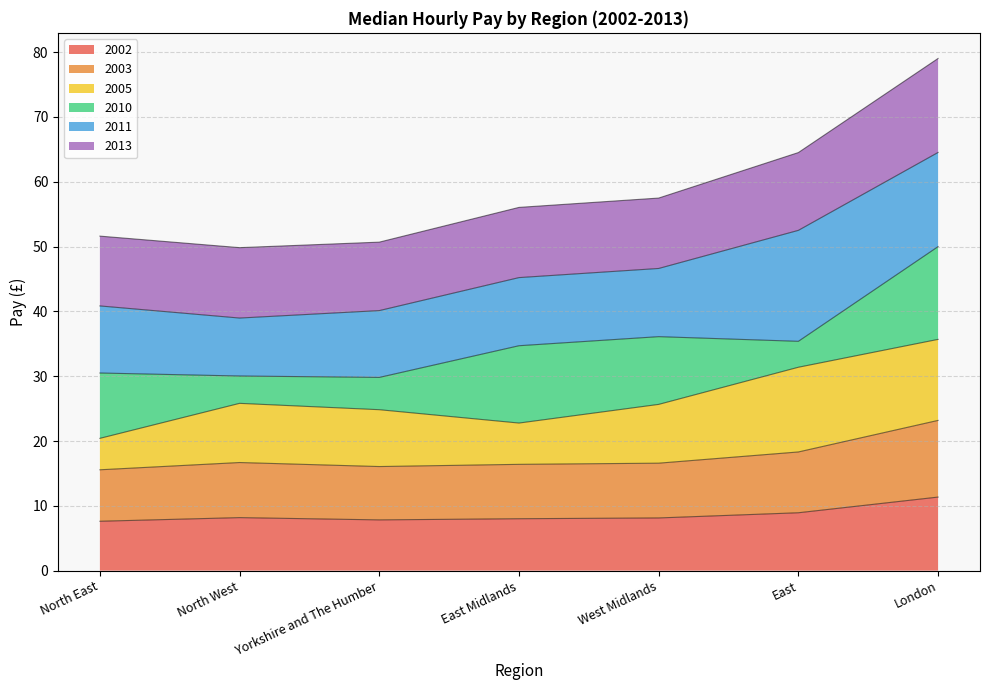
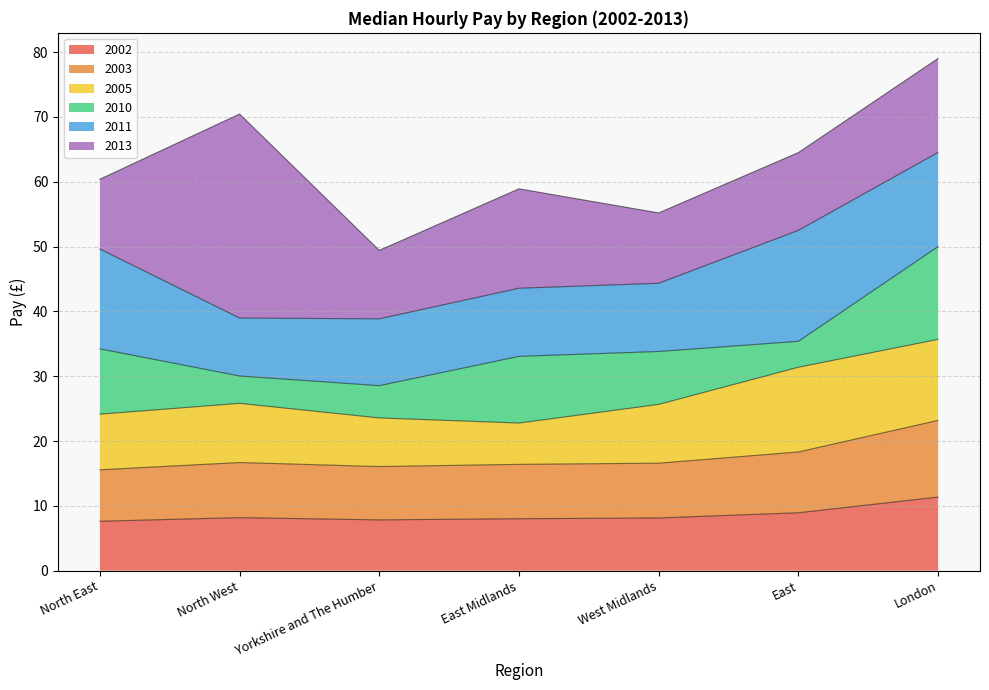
  {
    "2005": {
-     "North East": 5,
+     "North East": 9,
      "North West": 9,
-     "Yorkshire and The Humber": 9,
+     "Yorkshire and The Humber": 8,
      "East Midlands": 6,
      "West Midlands": 9,
      "East": 13,
      "London": 13
    },
    "2010": {
      "North East": 10,
      "North West": 4,
      "Yorkshire and The Humber": 5,
-     "East Midlands": 12,
-     "West Midlands": 10,
+     "East Midlands": 10,
+     "West Midlands": 8,
      "East": 4,
      "London": 14
    },
    "2011": {
-     "North East": 10,
+     "North East": 15,
      "North West": 9,
      "Yorkshire and The Humber": 10,
      "East Midlands": 11,
      "West Midlands": 11,
      "East": 17,
      "London": 15
    },
    "2013": {
      "North East": 11,
-     "North West": 11,
+     "North West": 31,
      "Yorkshire and The Humber": 11,
-     "East Midlands": 11,
+     "East Midlands": 15,
      "West Midlands": 11,
      "East": 12,
      "London": 15
    }
  }
